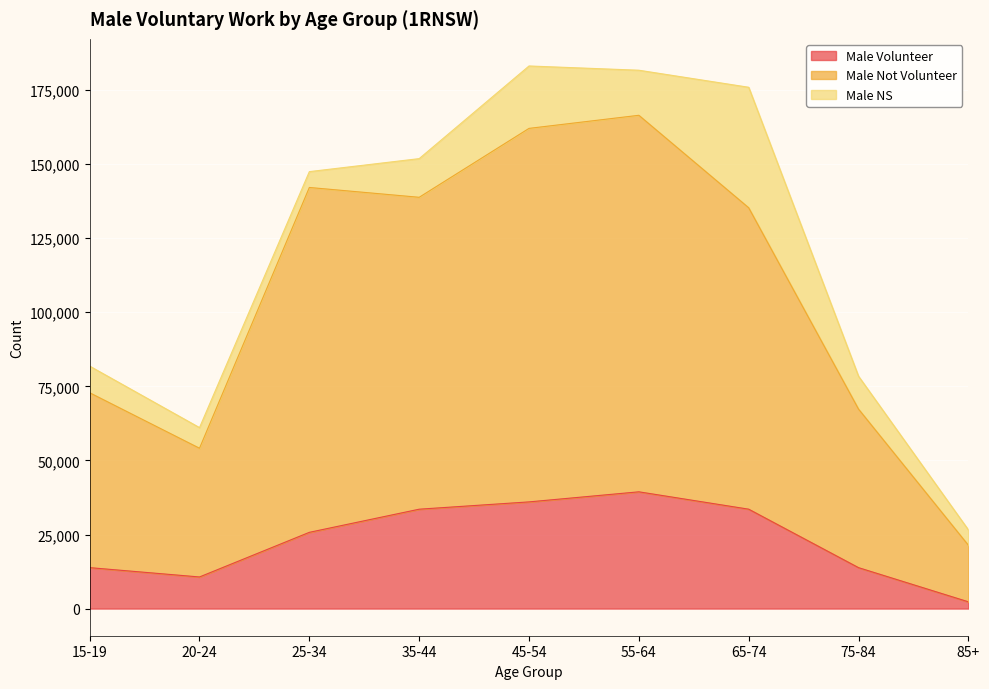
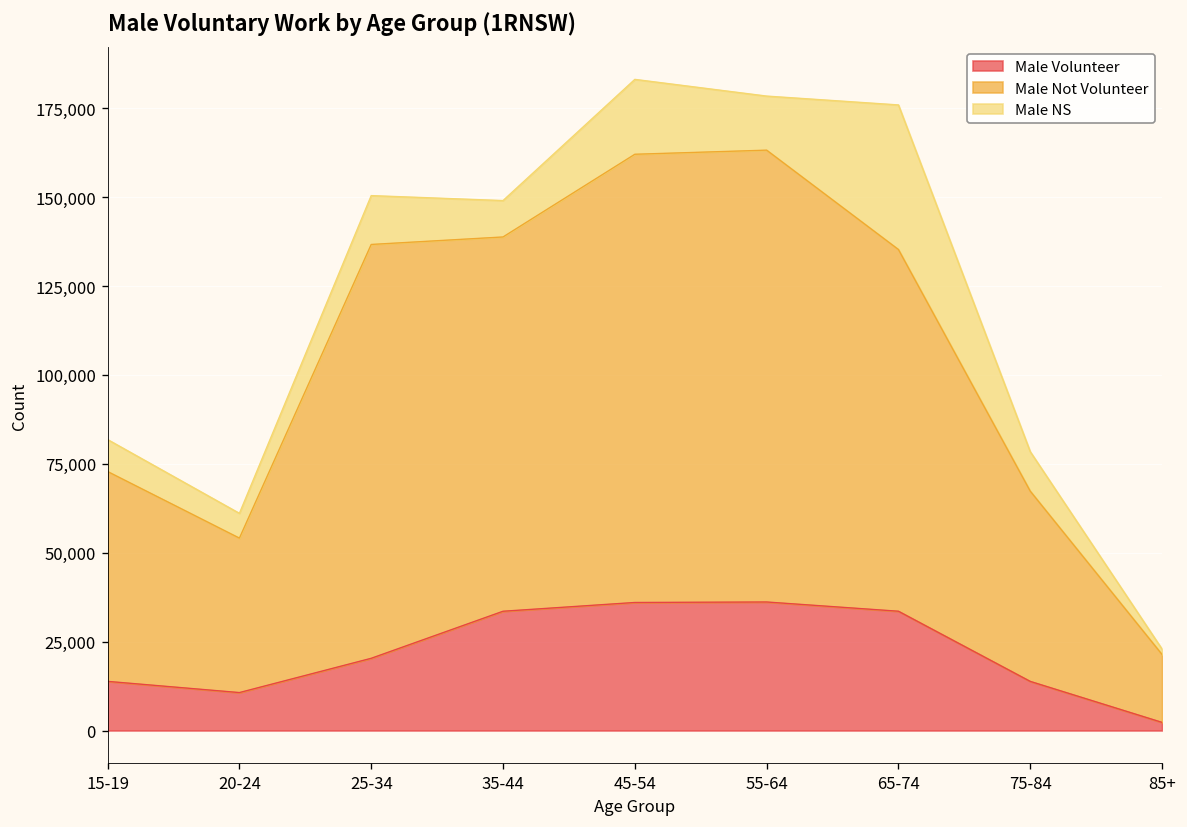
  {
    "Male Volunteer": {
      "15-19": "14,000",
      "20-24": "11,000",
-     "25-34": "26,000",
+     "25-34": "20,000",
      "35-44": "34,000",
      "45-54": "36,000",
-     "55-64": "39,000",
+     "55-64": "36,000",
      "65-74": "34,000",
      "75-84": "14,000",
      "85+": "2,000"
    },
    "Male Not Volunteer": {
      "15-19": "59,000",
      "20-24": "43,000",
      "25-34": "116,000",
      "35-44": "105,000",
      "45-54": "126,000",
      "55-64": "127,000",
      "65-74": "102,000",
      "75-84": "54,000",
      "85+": "19,000"
    },
    "Male NS": {
      "15-19": "9,000",
      "20-24": "7,000",
-     "25-34": "5,000",
-     "35-44": "13,000",
+     "25-34": "14,000",
+     "35-44": "10,000",
      "45-54": "21,000",
      "55-64": "15,000",
      "65-74": "41,000",
      "75-84": "11,000",
-     "85+": "5,000"
+     "85+": "2,000"
    }
  }
